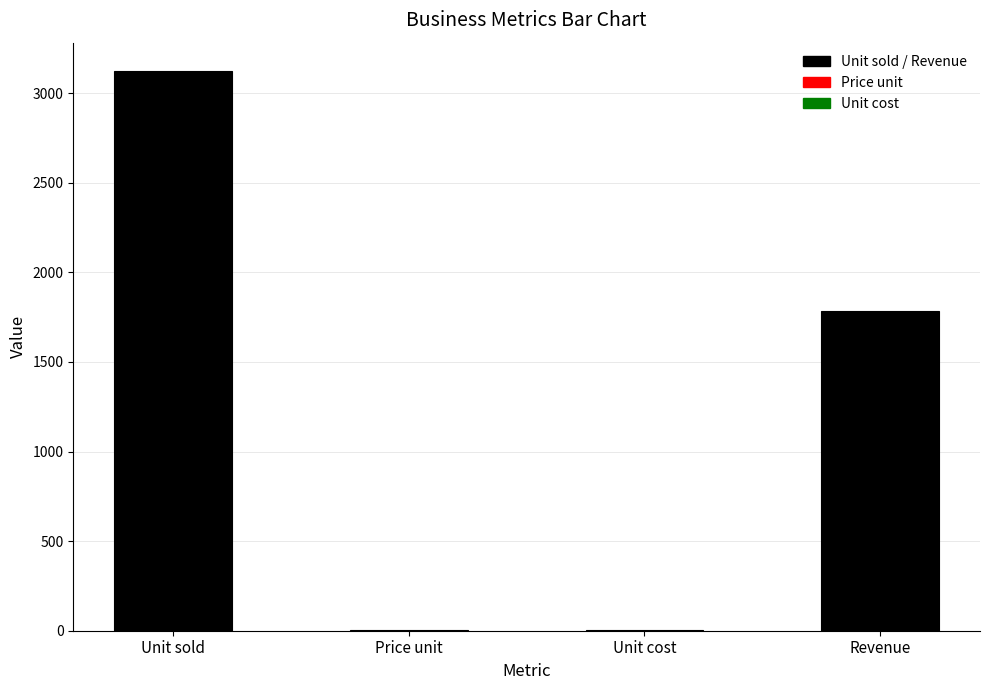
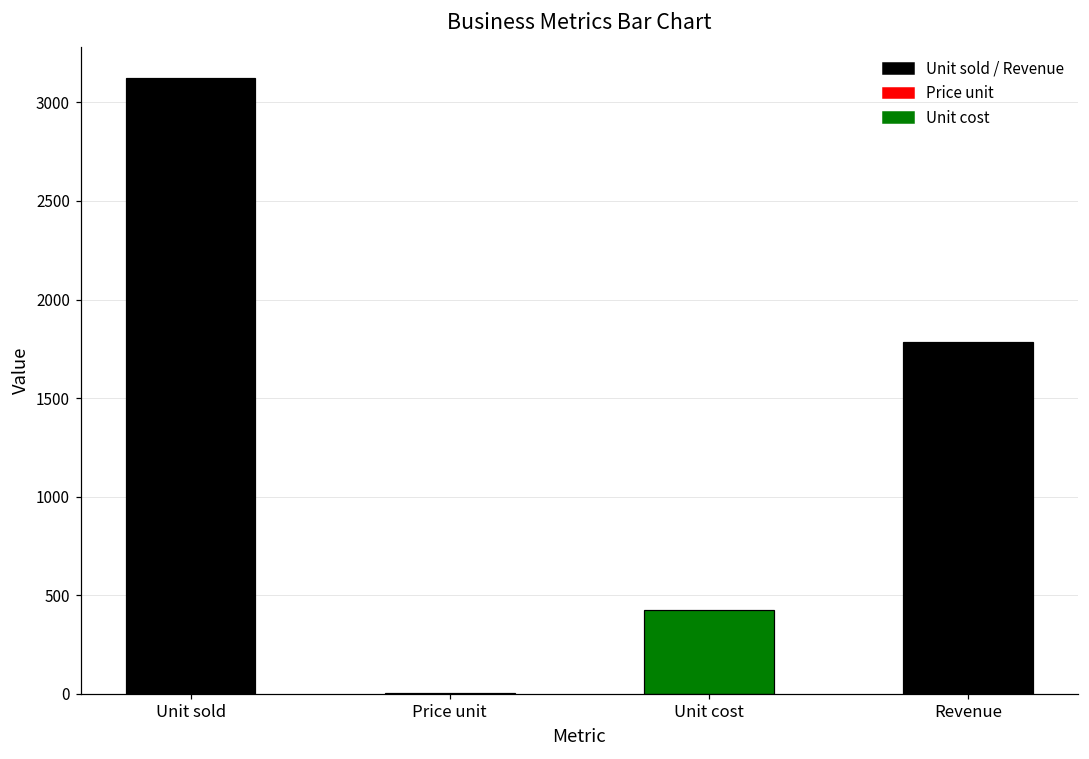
  {
    "Unit sold": 3120,
-   "Unit cost": 0,
+   "Unit cost": 430,
    "Revenue": 1780
  }
